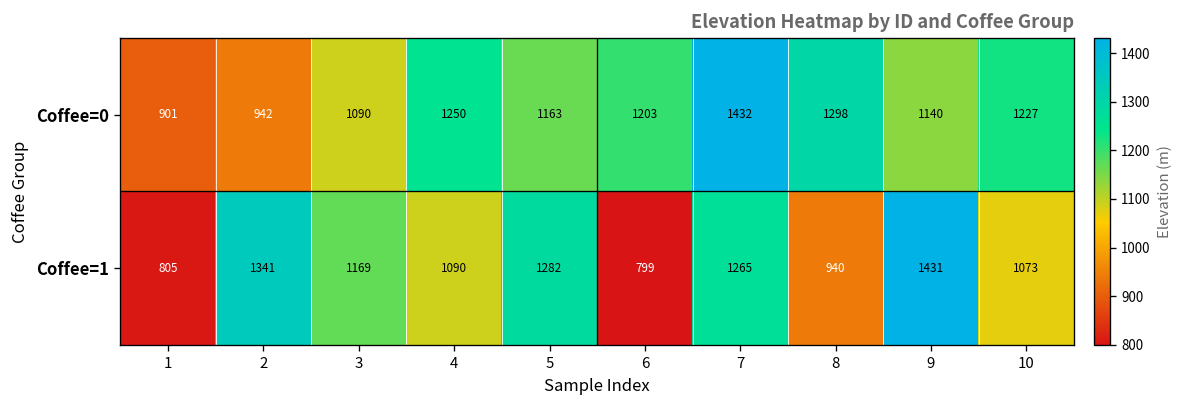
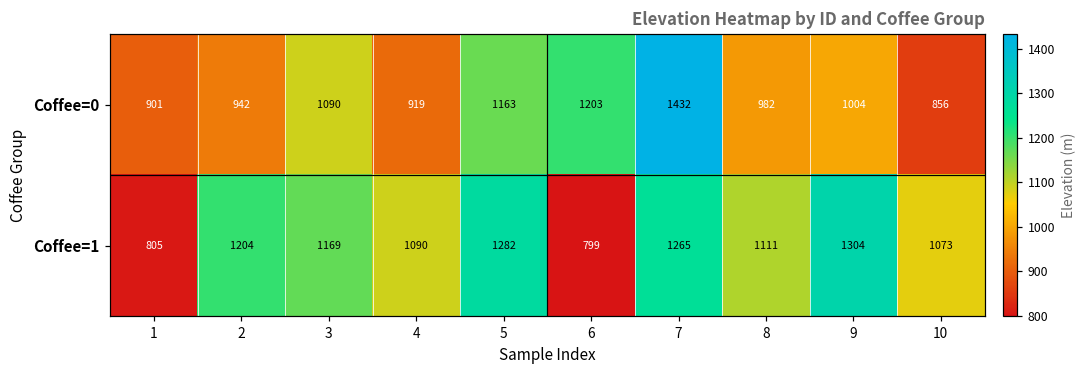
  {
    "Coffee=0": {
      "1": 901,
      "2": 942,
      "3": 1090,
-     "4": 1250,
+     "4": 919,
      "5": 1163,
      "6": 1203,
      "7": 1432,
-     "8": 1298,
-     "9": 1140,
-     "10": 1227
+     "8": 982,
+     "9": 1004,
+     "10": 856
    },
    "Coffee=1": {
      "1": 805,
-     "2": 1341,
+     "2": 1204,
      "3": 1169,
      "4": 1090,
      "5": 1282,
      "6": 799,
      "7": 1265,
-     "8": 940,
-     "9": 1431,
+     "8": 1111,
+     "9": 1304,
      "10": 1073
    }
  }
